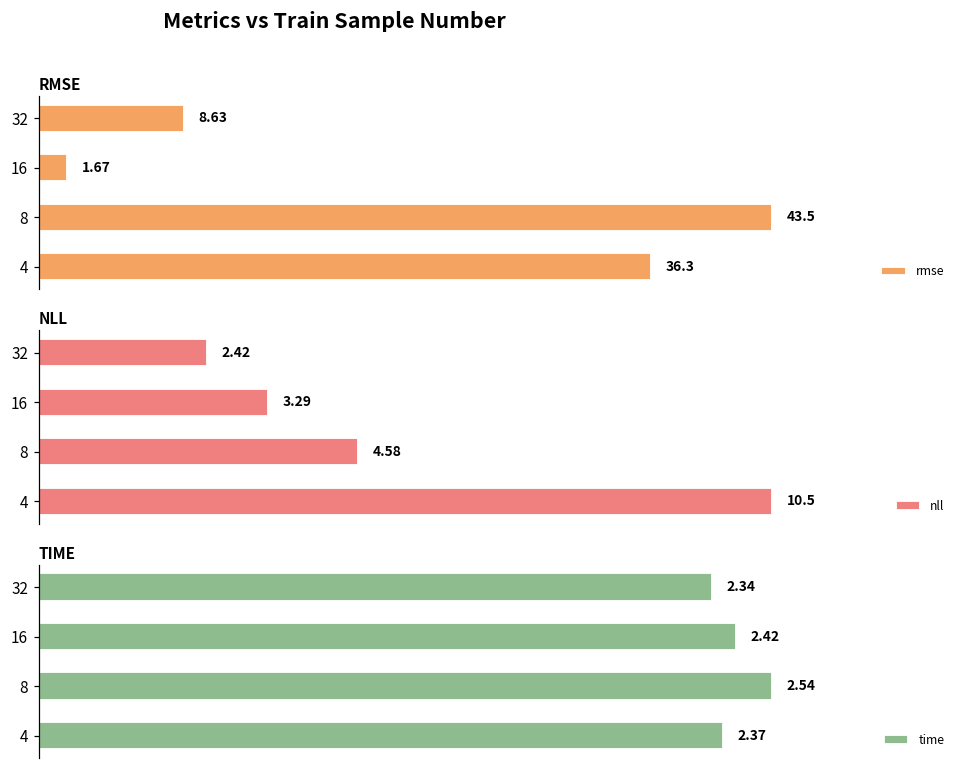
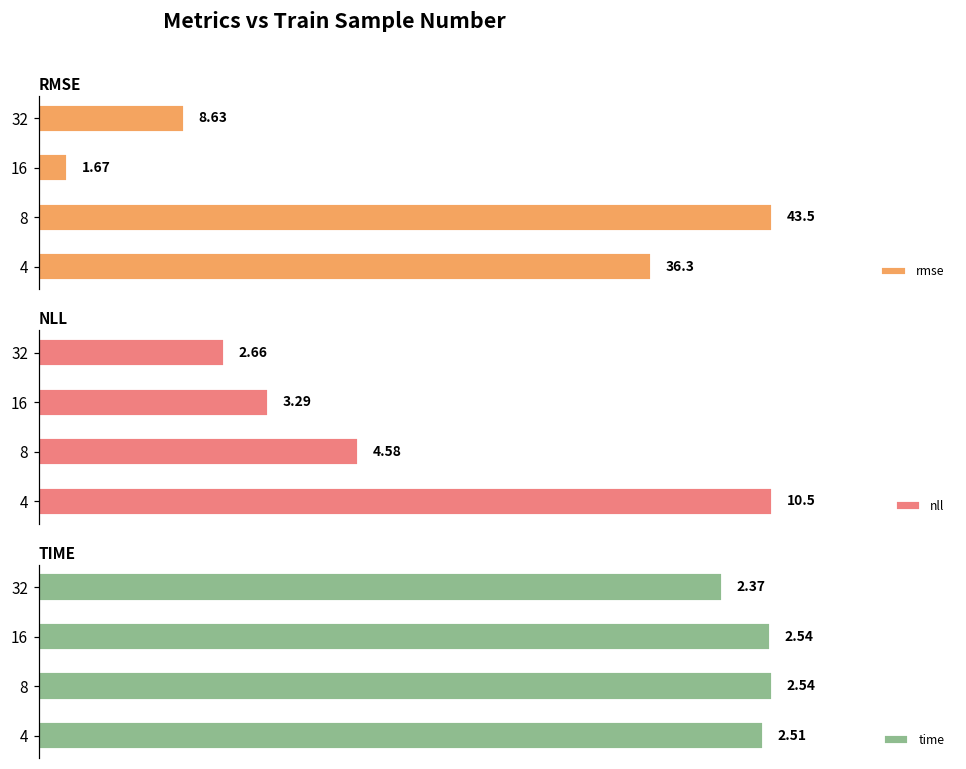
  {
    "RMSE": {
      "32": 8.63,
      "16": 1.67,
      "8": 43.5,
      "4": 36.3
    },
    "NLL": {
-     "32": 2.42,
+     "32": 2.66,
      "16": 3.29,
      "8": 4.58,
      "4": 10.5
    },
    "TIME": {
-     "32": 2.34,
-     "16": 2.42,
+     "32": 2.37,
+     "16": 2.54,
      "8": 2.54,
-     "4": 2.37
+     "4": 2.51
    }
  }
